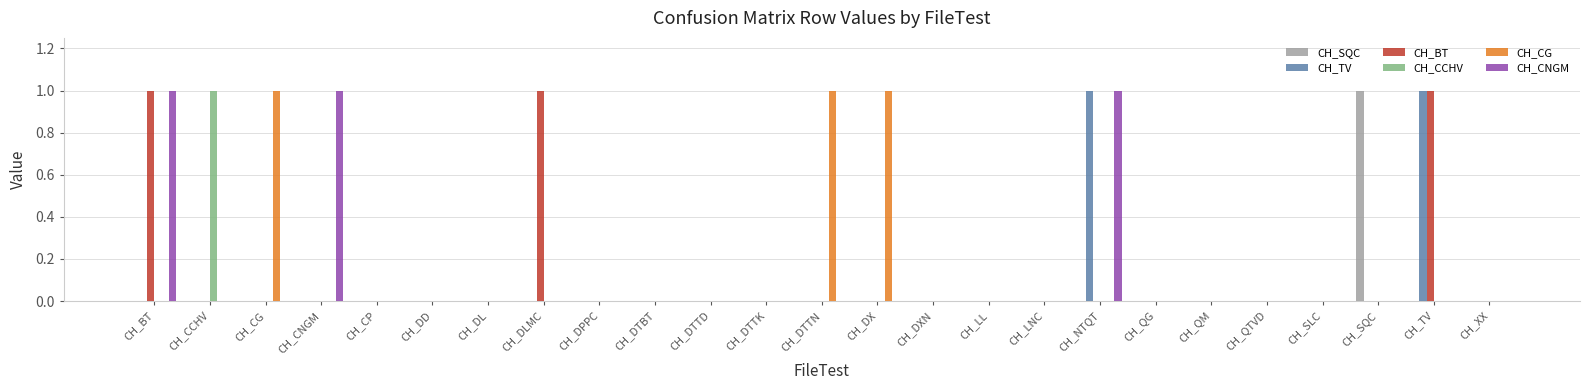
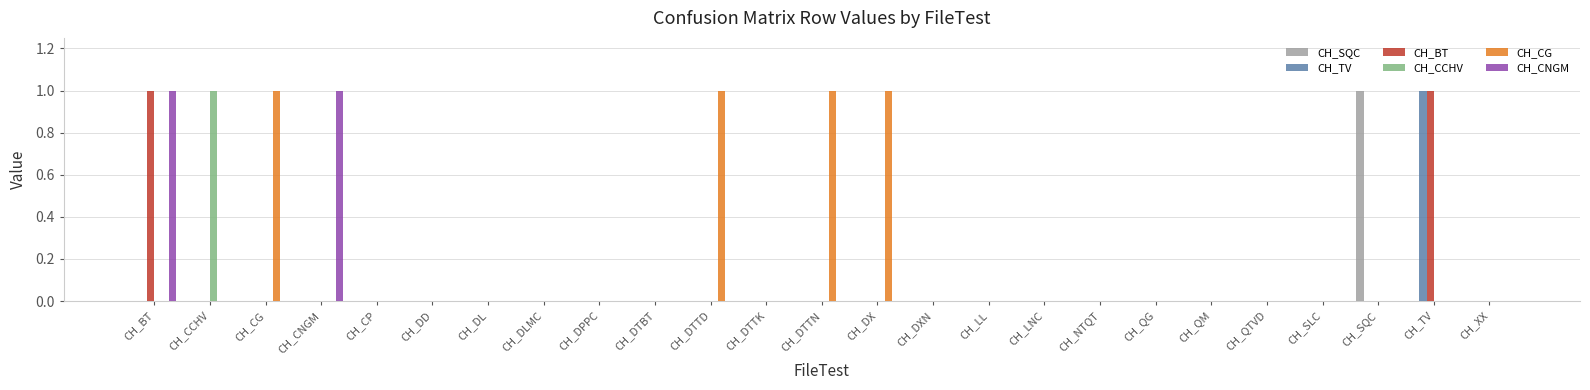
  {
    "CH_TV": {
      "CH_BT": 0,
      "CH_CCHV": 0,
      "CH_CG": 0,
      "CH_CNGM": 0,
      "CH_CP": 0,
      "CH_DD": 0,
      "CH_DL": 0,
      "CH_DLMC": 0,
      "CH_DPPC": 0,
      "CH_DTBT": 0,
      "CH_DTTD": 0,
      "CH_DTTK": 0,
      "CH_DTTN": 0,
      "CH_DX": 0,
      "CH_DXN": 0,
      "CH_LL": 0,
      "CH_LNC": 0,
-     "CH_NTQT": 1,
+     "CH_NTQT": 0,
      "CH_QG": 0,
      "CH_QM": 0,
      "CH_QTVD": 0,
      "CH_SLC": 0,
      "CH_SQC": 0,
      "CH_TV": 1,
      "CH_XX": 0
    },
    "CH_BT": {
      "CH_BT": 1,
      "CH_CCHV": 0,
      "CH_CG": 0,
      "CH_CNGM": 0,
      "CH_CP": 0,
      "CH_DD": 0,
      "CH_DL": 0,
-     "CH_DLMC": 1,
+     "CH_DLMC": 0,
      "CH_DPPC": 0,
      "CH_DTBT": 0,
      "CH_DTTD": 0,
      "CH_DTTK": 0,
      "CH_DTTN": 0,
      "CH_DX": 0,
      "CH_DXN": 0,
      "CH_LL": 0,
      "CH_LNC": 0,
      "CH_NTQT": 0,
      "CH_QG": 0,
      "CH_QM": 0,
      "CH_QTVD": 0,
      "CH_SLC": 0,
      "CH_SQC": 0,
      "CH_TV": 1,
      "CH_XX": 0
    },
    "CH_CG": {
      "CH_BT": 0,
      "CH_CCHV": 0,
      "CH_CG": 1,
      "CH_CNGM": 0,
      "CH_CP": 0,
      "CH_DD": 0,
      "CH_DL": 0,
      "CH_DLMC": 0,
      "CH_DPPC": 0,
      "CH_DTBT": 0,
-     "CH_DTTD": 0,
+     "CH_DTTD": 1,
      "CH_DTTK": 0,
      "CH_DTTN": 1,
      "CH_DX": 1,
      "CH_DXN": 0,
      "CH_LL": 0,
      "CH_LNC": 0,
      "CH_NTQT": 0,
      "CH_QG": 0,
      "CH_QM": 0,
      "CH_QTVD": 0,
      "CH_SLC": 0,
      "CH_SQC": 0,
      "CH_TV": 0,
      "CH_XX": 0
    },
    "CH_CNGM": {
      "CH_BT": 1,
      "CH_CCHV": 0,
      "CH_CG": 0,
      "CH_CNGM": 1,
      "CH_CP": 0,
      "CH_DD": 0,
      "CH_DL": 0,
      "CH_DLMC": 0,
      "CH_DPPC": 0,
      "CH_DTBT": 0,
      "CH_DTTD": 0,
      "CH_DTTK": 0,
      "CH_DTTN": 0,
      "CH_DX": 0,
      "CH_DXN": 0,
      "CH_LL": 0,
      "CH_LNC": 0,
-     "CH_NTQT": 1,
+     "CH_NTQT": 0,
      "CH_QG": 0,
      "CH_QM": 0,
      "CH_QTVD": 0,
      "CH_SLC": 0,
      "CH_SQC": 0,
      "CH_TV": 0,
      "CH_XX": 0
    }
  }
